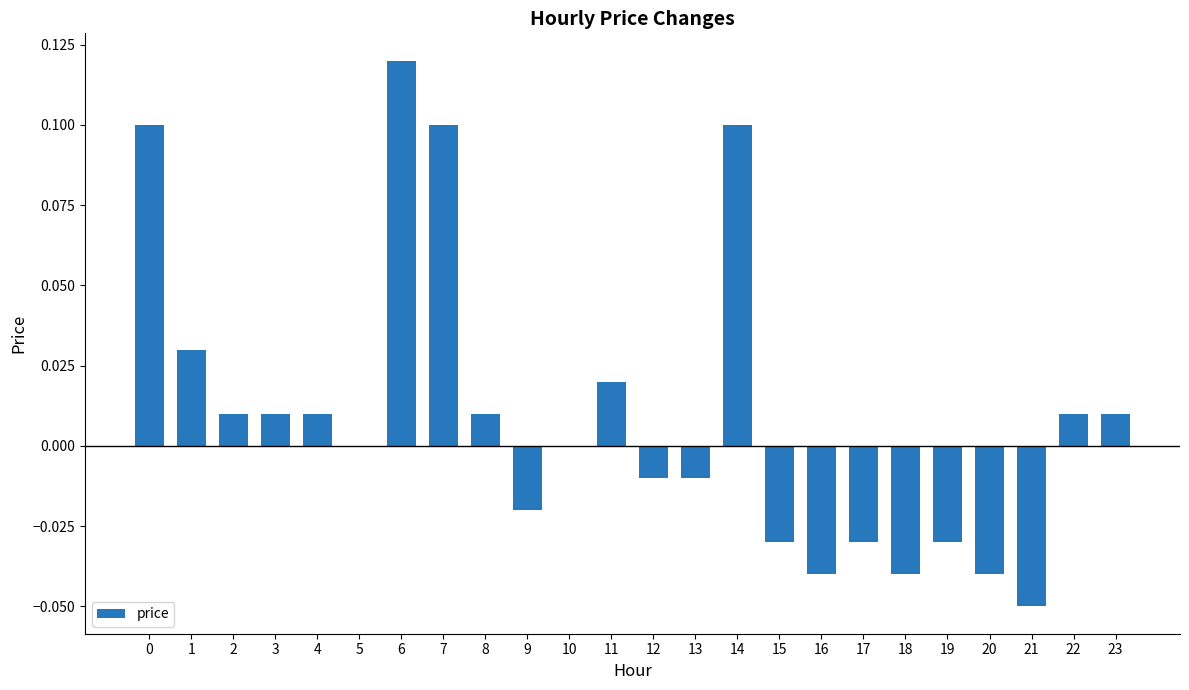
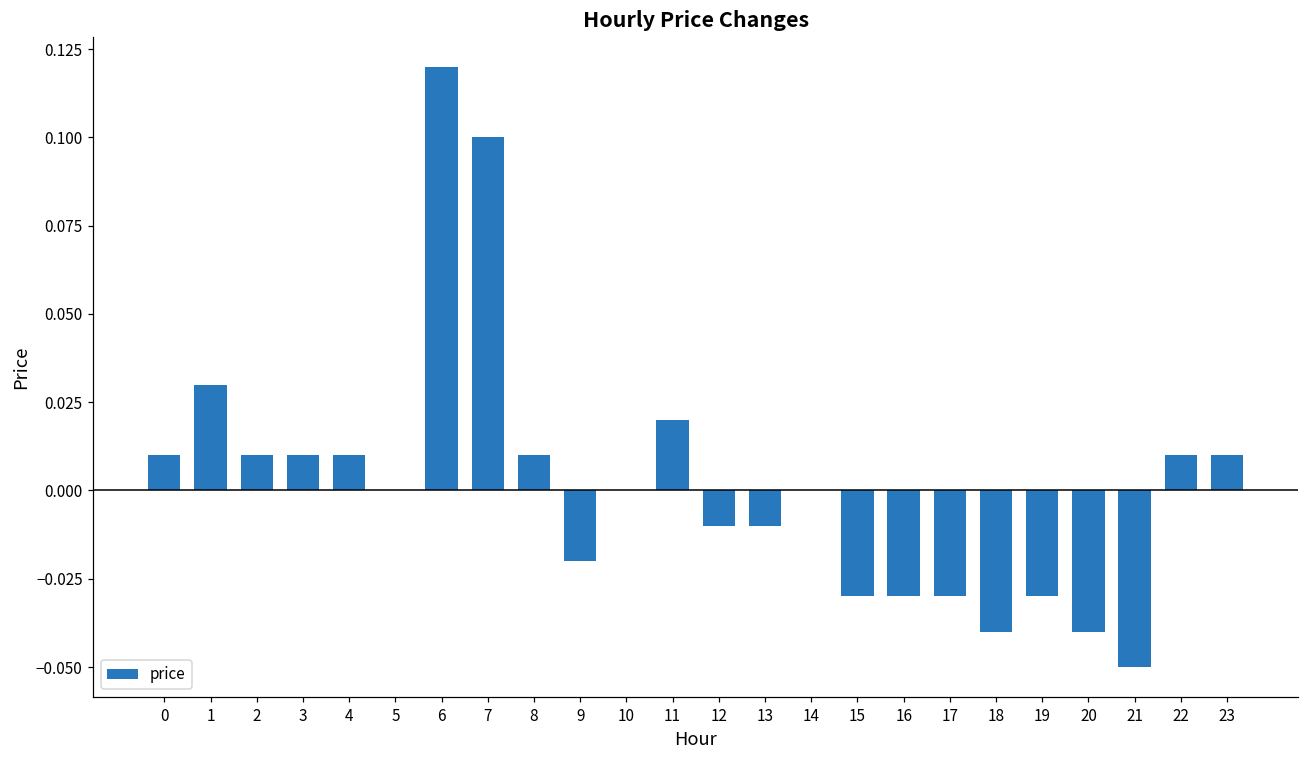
  {
-   "0": 0.10,
+   "0": 0.01,
    "1": 0.03,
    "2": 0.01,
    "3": 0.01,
    "4": 0.01,
    "5": 0.00,
    "6": 0.12,
    "7": 0.10,
    "8": 0.01,
    "9": -0.02,
    "10": 0.00,
    "11": 0.02,
    "12": -0.01,
    "13": -0.01,
-   "14": 0.1,
+   "14": 0.0,
    "15": -0.03,
-   "16": -0.04,
+   "16": -0.03,
    "17": -0.03,
    "18": -0.04,
    "19": -0.03,
    "20": -0.04,
    "21": -0.05,
    "22": 0.01,
    "23": 0.01
  }
